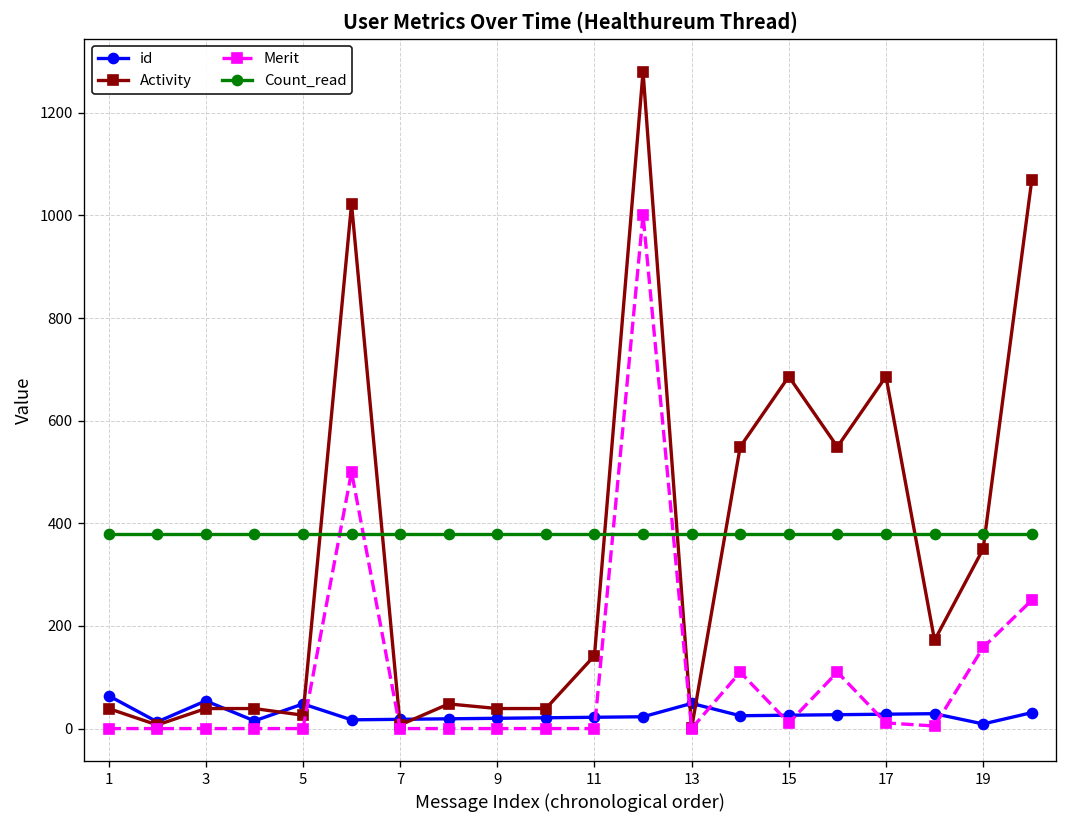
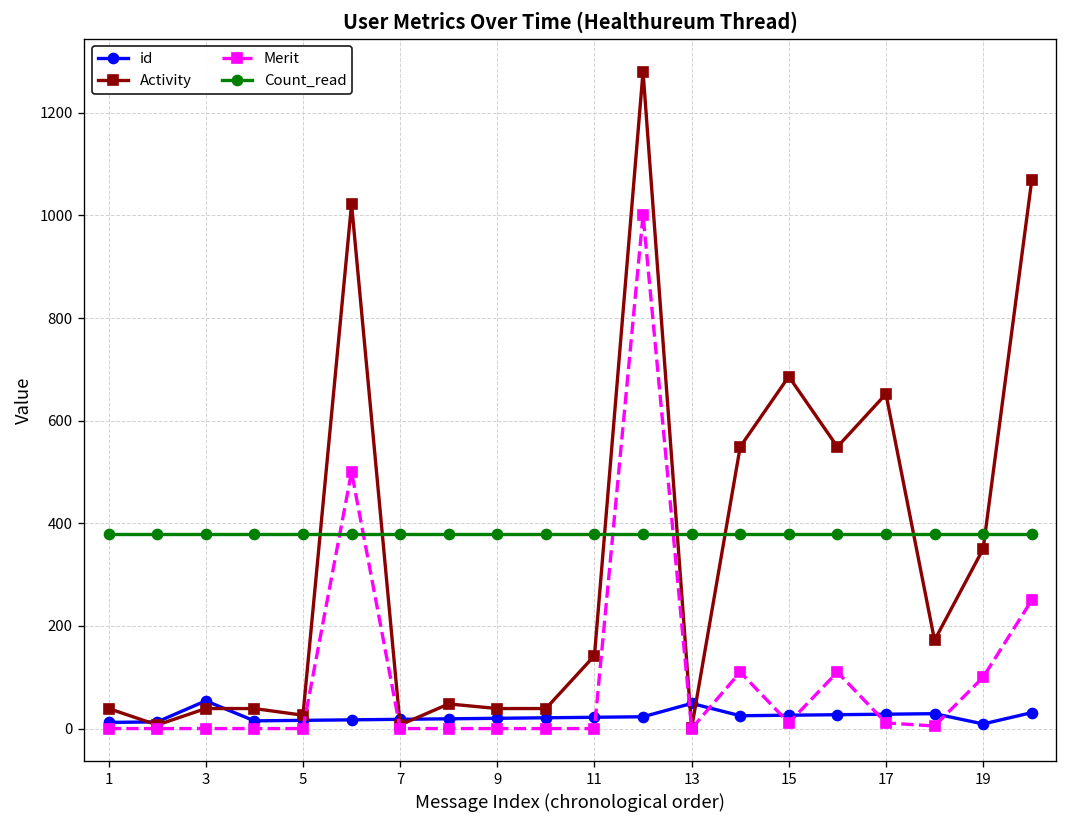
  {
    "id": {
-     "1": 60,
+     "1": 10,
      "3": 50,
-     "5": 50,
+     "5": 20,
      "7": 20,
      "9": 20,
      "11": 20,
      "13": 50,
      "15": 30,
      "17": 30,
      "19": 10
    },
    "Activity": {
      "1": 40,
      "3": 40,
      "5": 30,
      "7": 10,
      "9": 40,
      "11": 140,
      "15": 690,
-     "17": 690,
+     "17": 650,
      "19": 350
    },
    "Merit": {
      "1": 0,
      "3": 0,
      "5": 0,
      "7": 0,
      "9": 0,
      "11": 0,
      "15": 10,
      "17": 10,
-     "19": 160
+     "19": 100
    },
    "Count_read": {
      "1": 380,
      "3": 380,
      "5": 380,
      "7": 380,
      "9": 380,
      "11": 380,
      "13": 380,
      "15": 380,
      "17": 380,
      "19": 380
    }
  }
